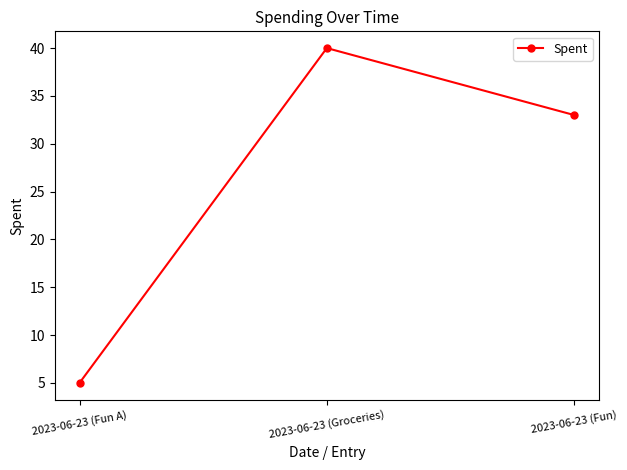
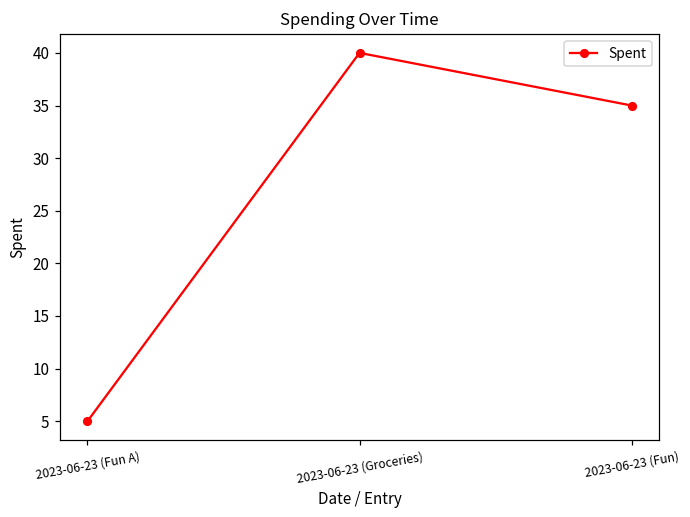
  {
    "2023-06-23 (Fun A)": 5,
    "2023-06-23 (Groceries)": 40,
-   "2023-06-23 (Fun)": 33
+   "2023-06-23 (Fun)": 35
  }
